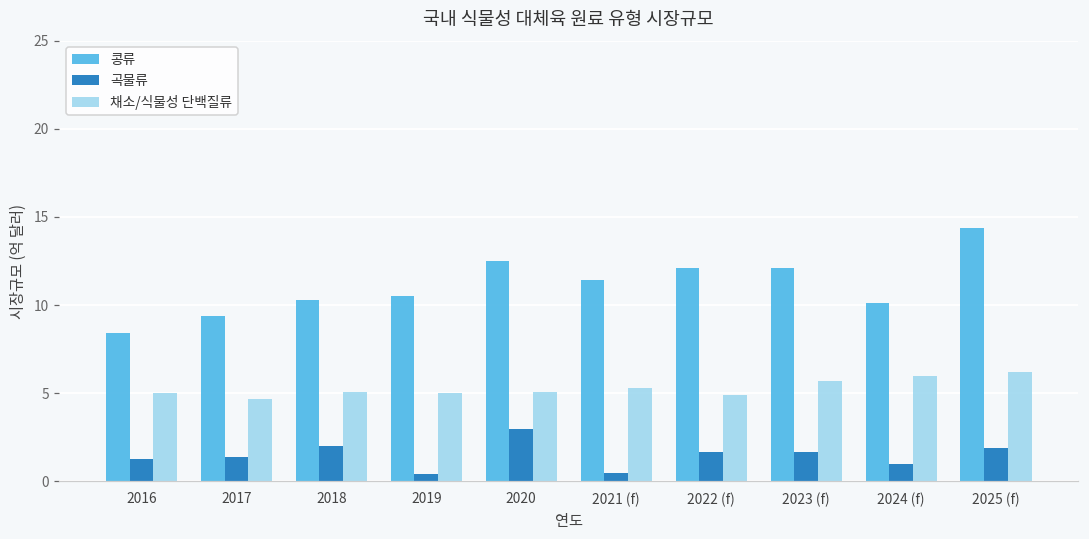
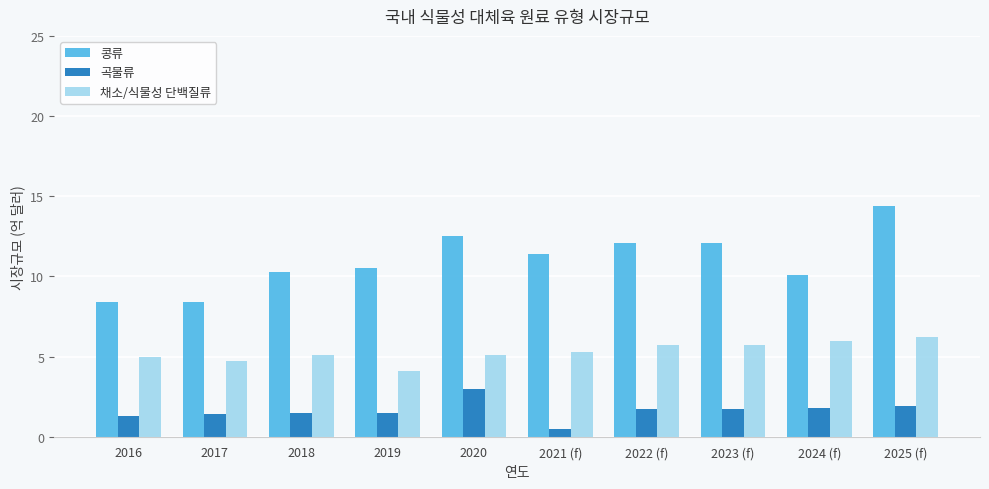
  {
    "콩류": {
      "2016": 8.4,
-     "2017": 9.4,
+     "2017": 8.4,
      "2018": 10.3,
      "2019": 10.5,
      "2020": 12.5,
      "2021 (f)": 11.4,
      "2022 (f)": 12.1,
      "2023 (f)": 12.1,
      "2024 (f)": 10.1,
      "2025 (f)": 14.4
    },
    "곡물류": {
      "2016": 1.3,
      "2017": 1.4,
-     "2018": 2.0,
-     "2019": 0.4,
+     "2018": 1.5,
+     "2019": 1.5,
      "2020": 3.0,
      "2021 (f)": 0.5,
      "2022 (f)": 1.7,
      "2023 (f)": 1.7,
-     "2024 (f)": 1.0,
+     "2024 (f)": 1.8,
      "2025 (f)": 1.9
    },
    "채소/식물성 단백질류": {
      "2016": 5.0,
      "2017": 4.7,
      "2018": 5.1,
-     "2019": 5.0,
+     "2019": 4.1,
      "2020": 5.1,
      "2021 (f)": 5.3,
-     "2022 (f)": 4.9,
+     "2022 (f)": 5.7,
      "2023 (f)": 5.7,
      "2024 (f)": 6.0,
      "2025 (f)": 6.2
    }
  }
